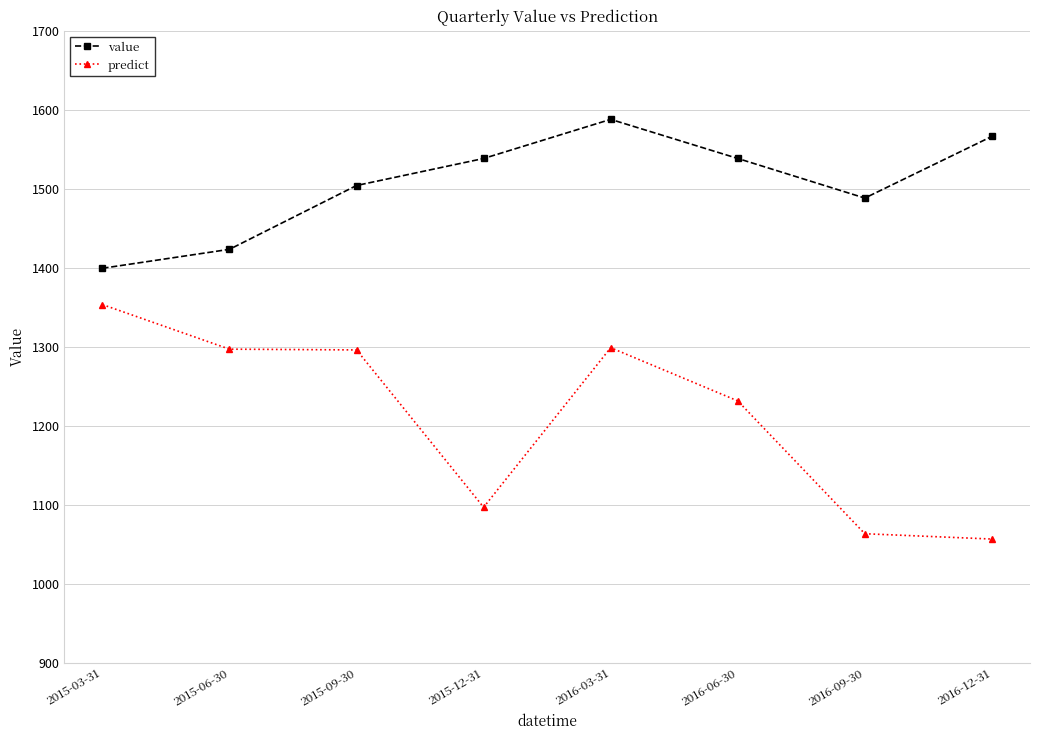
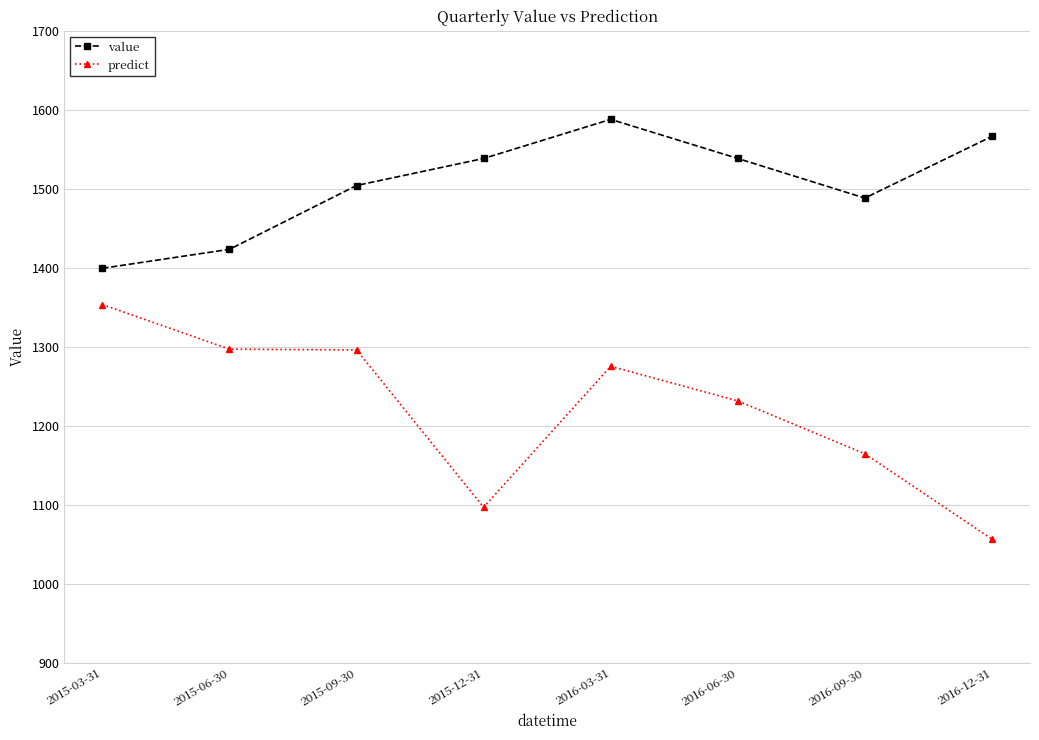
  {
    "value": {
      "2015-03-31": 1400,
      "2015-06-30": 1420,
      "2015-09-30": 1500,
      "2015-12-31": 1540,
      "2016-03-31": 1590,
      "2016-06-30": 1540,
      "2016-09-30": 1490,
      "2016-12-31": 1570
    },
    "predict": {
      "2015-03-31": 1350,
      "2015-06-30": 1300,
      "2015-09-30": 1300,
      "2015-12-31": 1100,
-     "2016-03-31": 1300,
+     "2016-03-31": 1280,
      "2016-06-30": 1230,
-     "2016-09-30": 1060,
+     "2016-09-30": 1160,
      "2016-12-31": 1060
    }
  }
